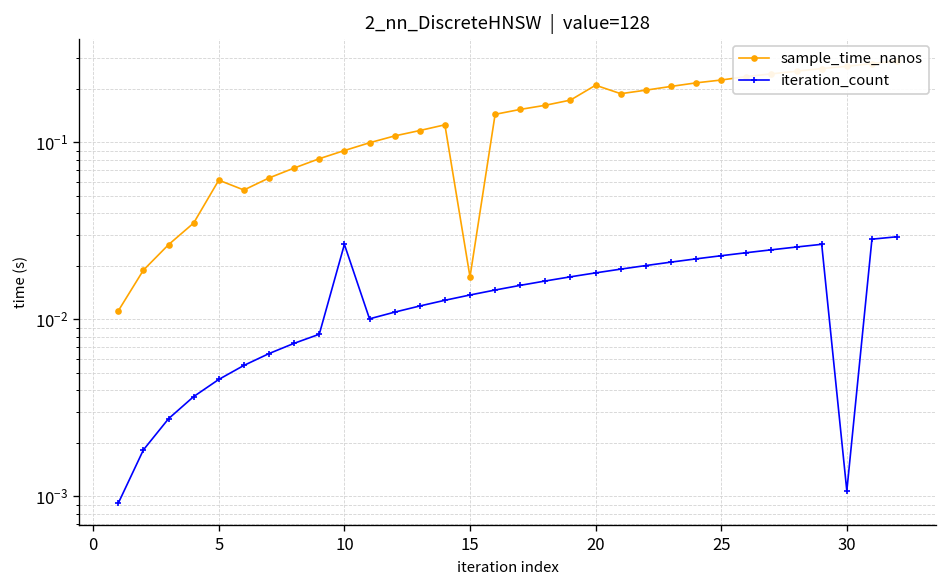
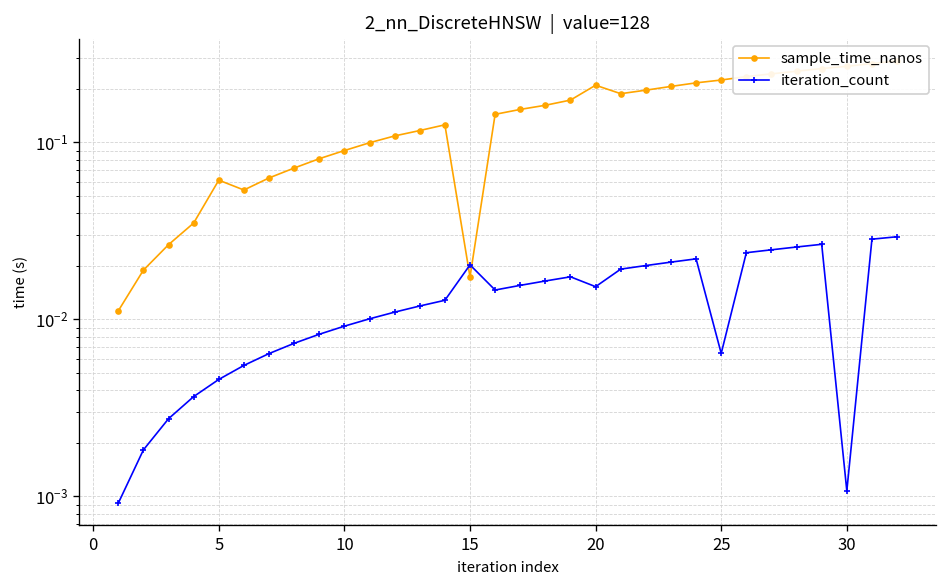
  {
    "sample_time_nanos": {
      "5": 0.061,
      "10": 0.09,
      "15": 0.017,
      "20": 0.21,
      "25": 0.23
    },
    "iteration_count": {
      "5": 0.0046,
-     "10": 0.027,
-     "15": 0.014,
-     "20": 0.018,
-     "25": 0.023,
+     "10": 0.009,
+     "15": 0.020,
+     "20": 0.015,
+     "25": 0.006,
      "30": 0.0011
    }
  }
